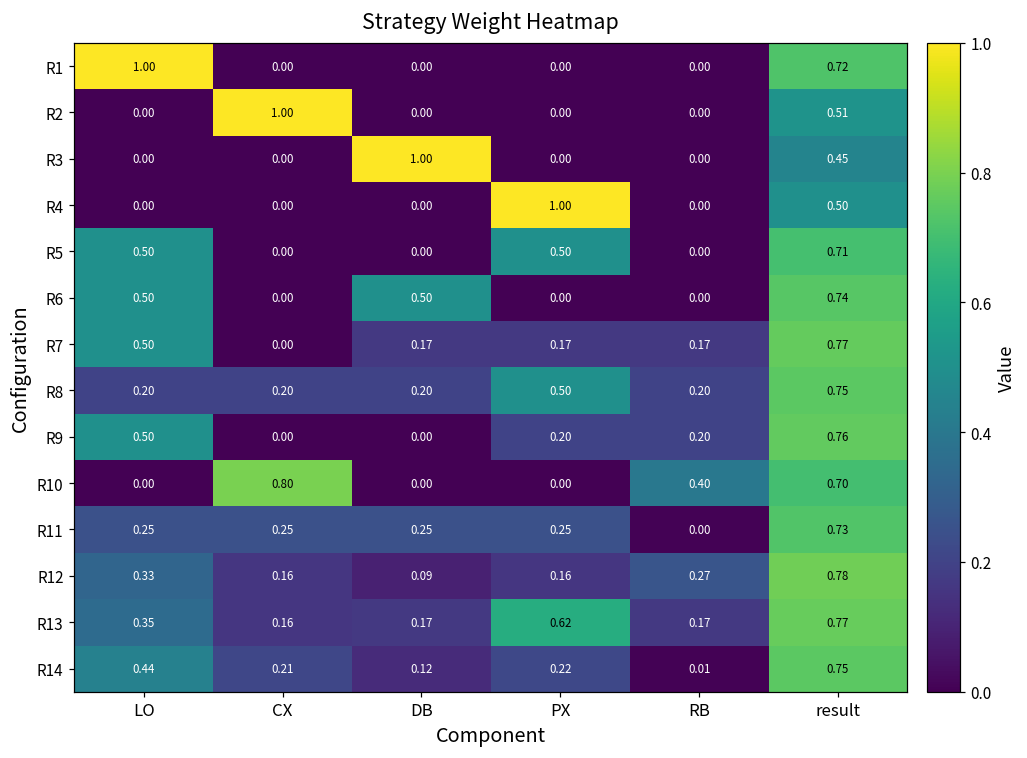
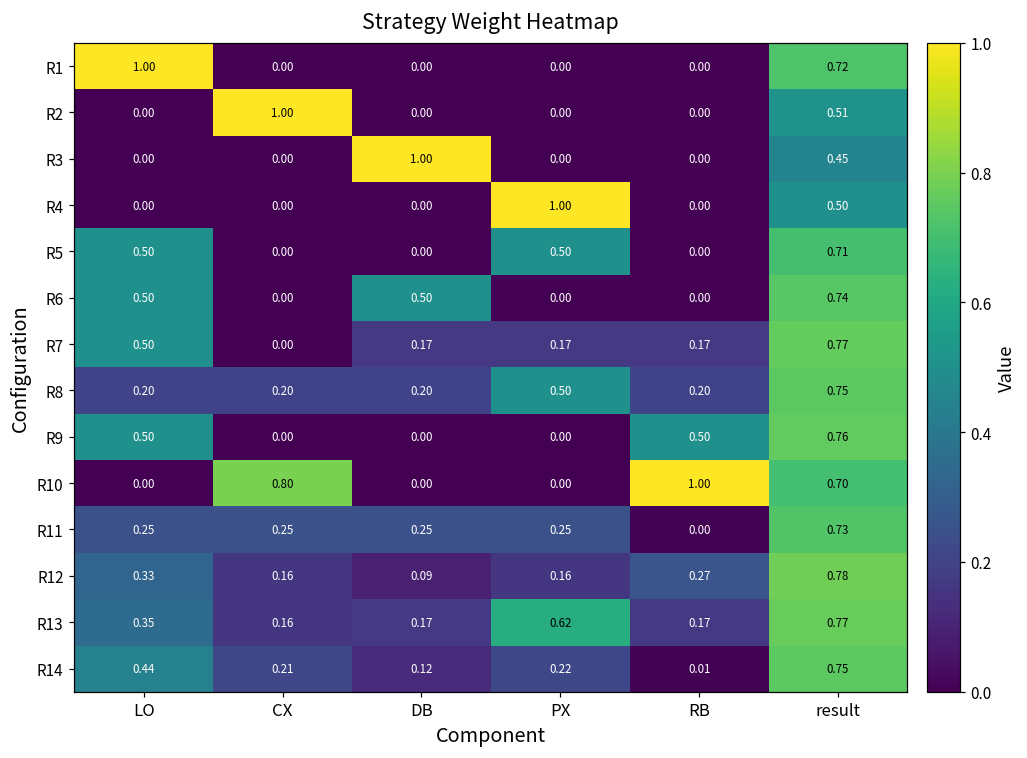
  {
    "R1": {
      "LO": 1.00,
      "CX": 0.00,
      "DB": 0.00,
      "PX": 0.00,
      "RB": 0.00,
      "result": 0.72
    },
    "R2": {
      "LO": 0.00,
      "CX": 1.00,
      "DB": 0.00,
      "PX": 0.00,
      "RB": 0.00,
      "result": 0.51
    },
    "R3": {
      "LO": 0.00,
      "CX": 0.00,
      "DB": 1.00,
      "PX": 0.00,
      "RB": 0.00,
      "result": 0.45
    },
    "R4": {
      "LO": 0.00,
      "CX": 0.00,
      "DB": 0.00,
      "PX": 1.00,
      "RB": 0.00,
      "result": 0.50
    },
    "R5": {
      "LO": 0.50,
      "CX": 0.00,
      "DB": 0.00,
      "PX": 0.50,
      "RB": 0.00,
      "result": 0.71
    },
    "R6": {
      "LO": 0.50,
      "CX": 0.00,
      "DB": 0.50,
      "PX": 0.00,
      "RB": 0.00,
      "result": 0.74
    },
    "R7": {
      "LO": 0.50,
      "CX": 0.00,
      "DB": 0.17,
      "PX": 0.17,
      "RB": 0.17,
      "result": 0.77
    },
    "R8": {
      "LO": 0.20,
      "CX": 0.20,
      "DB": 0.20,
      "PX": 0.50,
      "RB": 0.20,
      "result": 0.75
    },
    "R9": {
      "LO": 0.50,
      "CX": 0.00,
      "DB": 0.00,
-     "PX": 0.20,
-     "RB": 0.20,
+     "PX": 0.00,
+     "RB": 0.50,
      "result": 0.76
    },
    "R10": {
      "LO": 0.00,
      "CX": 0.80,
      "DB": 0.00,
      "PX": 0.00,
-     "RB": 0.40,
+     "RB": 1.00,
      "result": 0.70
    },
    "R11": {
      "LO": 0.25,
      "CX": 0.25,
      "DB": 0.25,
      "PX": 0.25,
      "RB": 0.00,
      "result": 0.73
    },
    "R12": {
      "LO": 0.33,
      "CX": 0.16,
      "DB": 0.09,
      "PX": 0.16,
      "RB": 0.27,
      "result": 0.78
    },
    "R13": {
      "LO": 0.35,
      "CX": 0.16,
      "DB": 0.17,
      "PX": 0.62,
      "RB": 0.17,
      "result": 0.77
    },
    "R14": {
      "LO": 0.44,
      "CX": 0.21,
      "DB": 0.12,
      "PX": 0.22,
      "RB": 0.01,
      "result": 0.75
    }
  }
